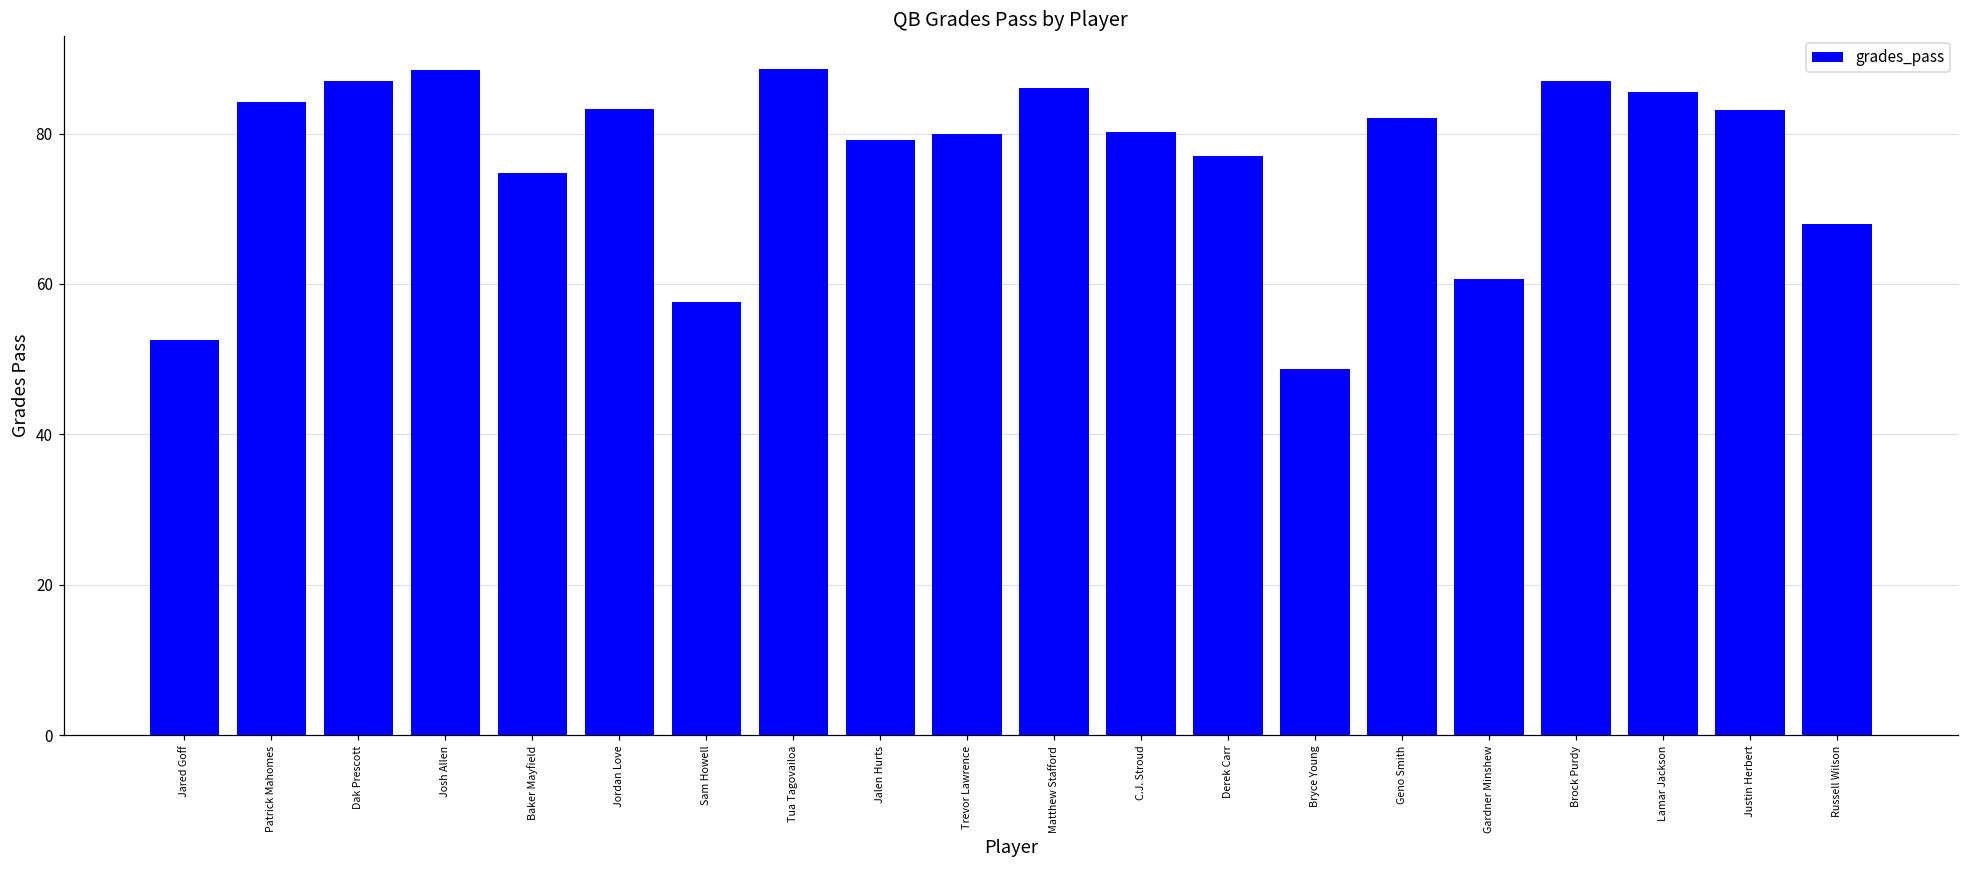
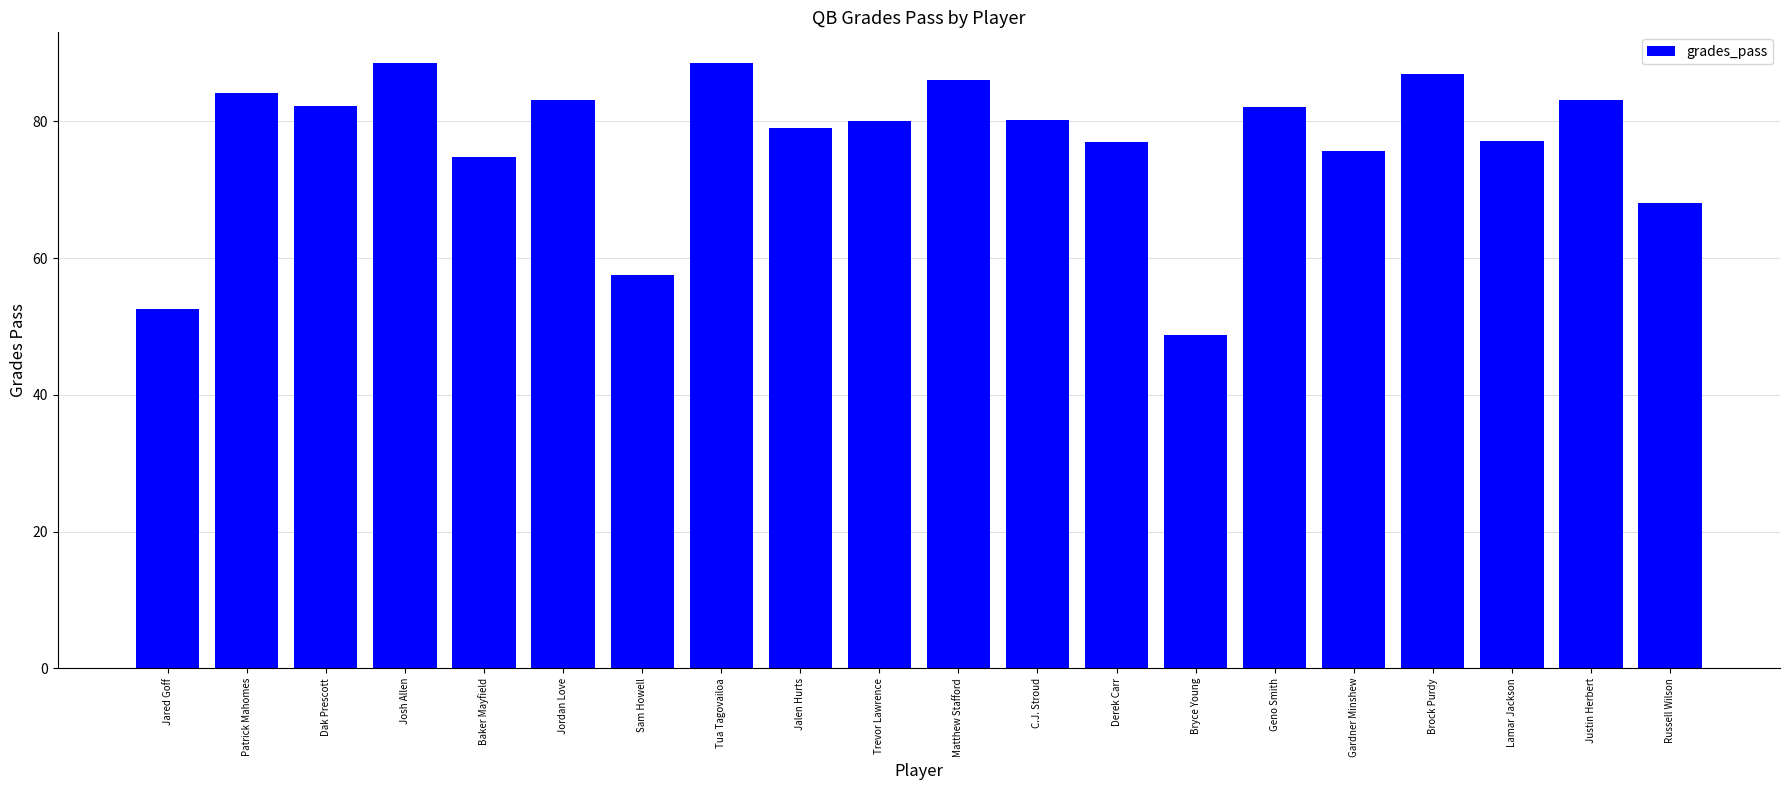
  {
    "Jared Goff": 53,
    "Patrick Mahomes": 84,
-   "Dak Prescott": 87,
+   "Dak Prescott": 82,
    "Josh Allen": 89,
    "Baker Mayfield": 75,
    "Jordan Love": 83,
    "Sam Howell": 58,
    "Tua Tagovailoa": 89,
    "Jalen Hurts": 79,
    "Trevor Lawrence": 80,
    "Matthew Stafford": 86,
    "C.J. Stroud": 80,
    "Derek Carr": 77,
    "Bryce Young": 49,
    "Geno Smith": 82,
-   "Gardner Minshew": 61,
+   "Gardner Minshew": 76,
    "Brock Purdy": 87,
-   "Lamar Jackson": 86,
+   "Lamar Jackson": 77,
    "Justin Herbert": 83,
    "Russell Wilson": 68
  }
